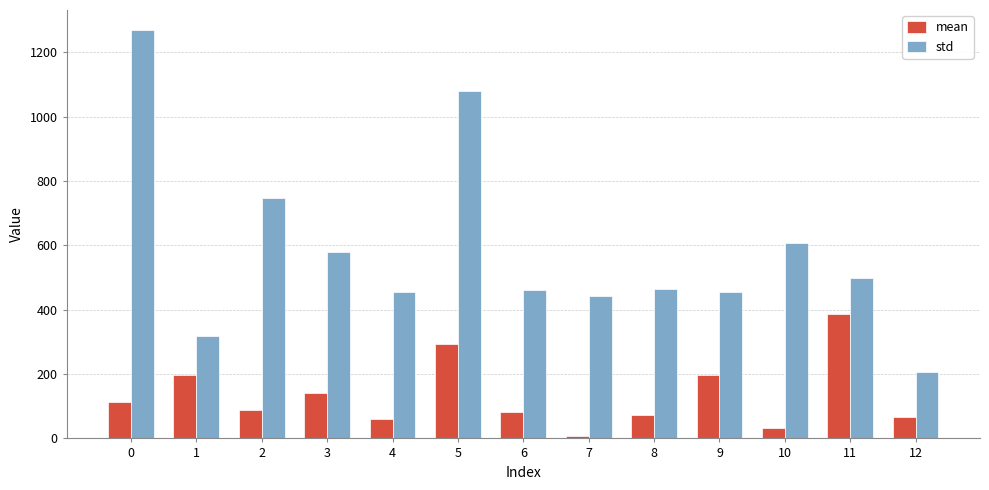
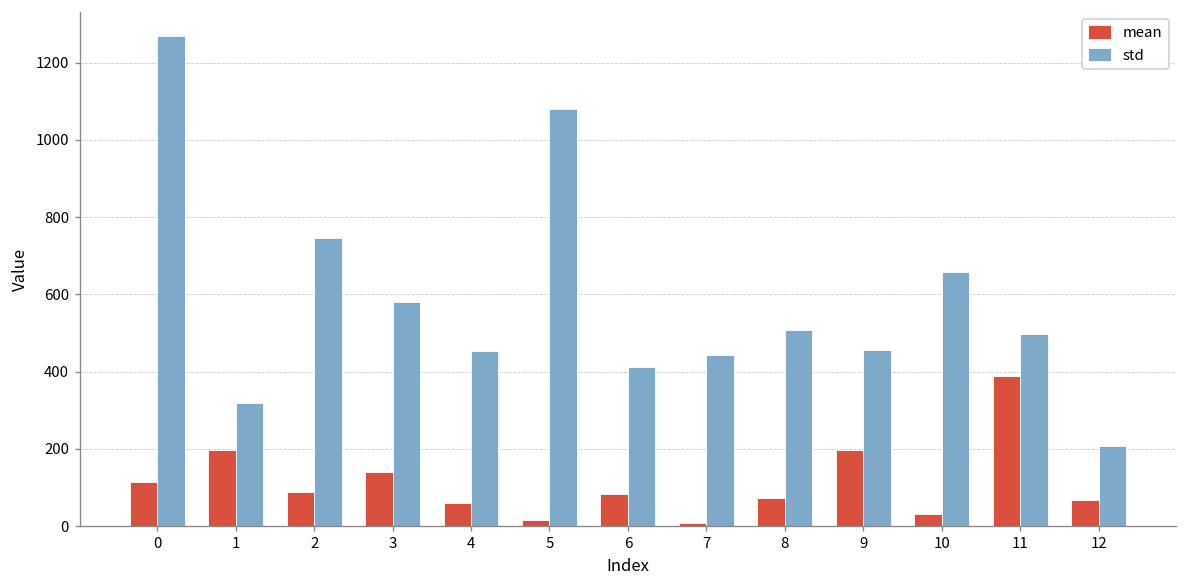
  {
    "mean": {
      "0": 110,
      "1": 200,
      "2": 90,
      "3": 140,
      "4": 60,
-     "5": 290,
+     "5": 20,
      "6": 80,
      "7": 10,
      "8": 70,
      "9": 200,
      "10": 30,
      "11": 390,
      "12": 70
    },
    "std": {
      "0": 1270,
      "1": 320,
      "2": 750,
      "3": 580,
      "4": 450,
      "5": 1080,
-     "6": 460,
+     "6": 410,
      "7": 440,
-     "8": 470,
+     "8": 510,
      "9": 460,
-     "10": 610,
+     "10": 660,
      "11": 500,
      "12": 210
    }
  }
